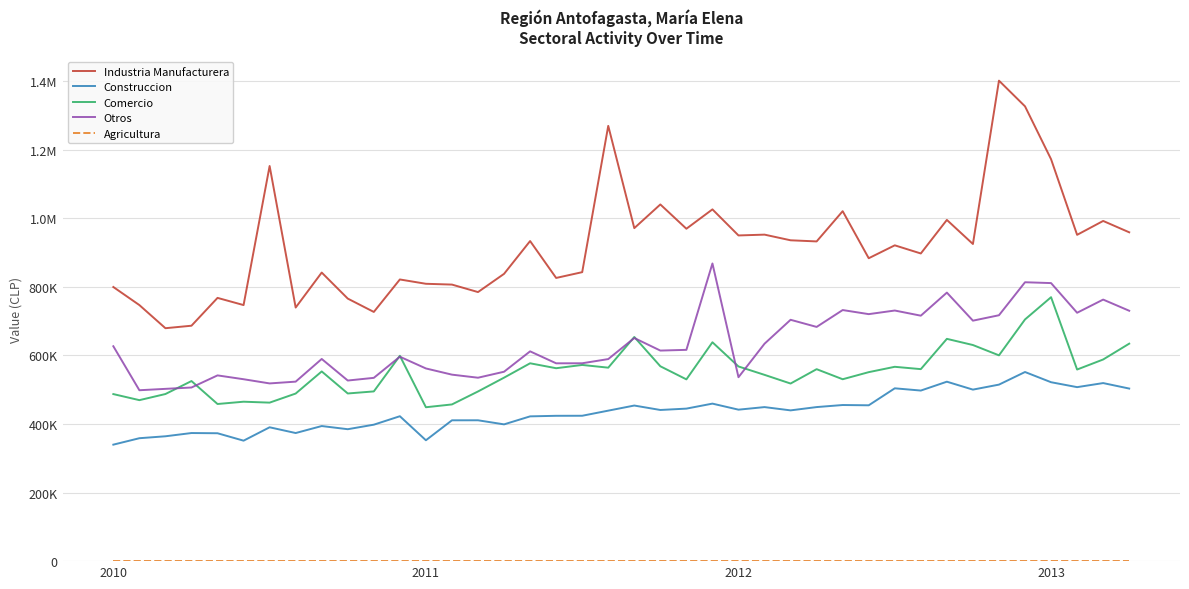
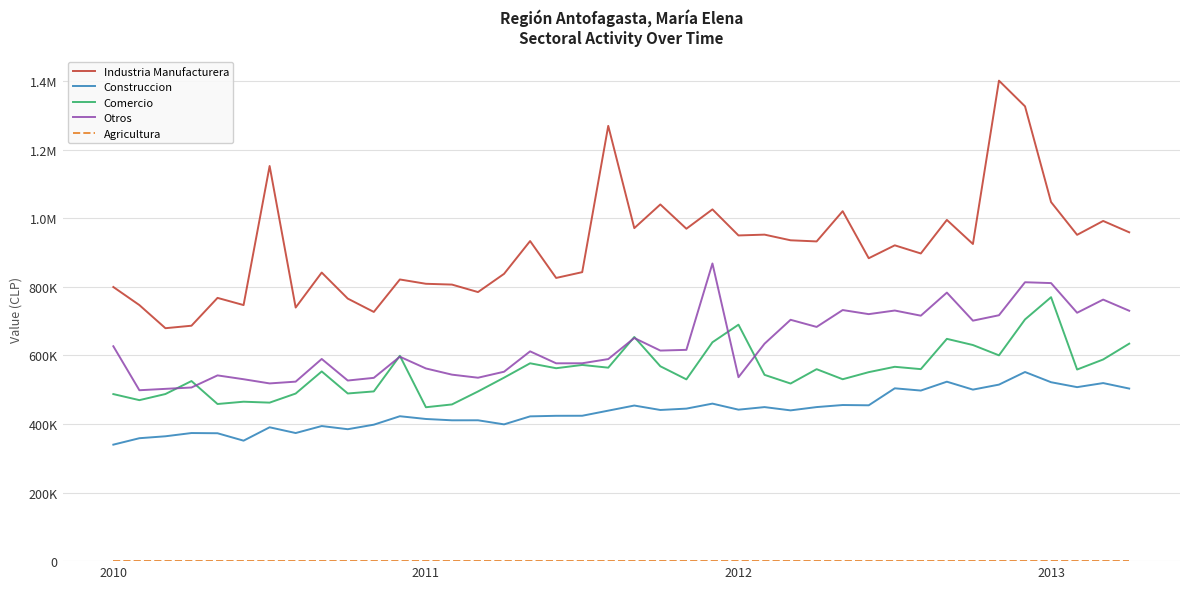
  {
    "Industria Manufacturera": {
      "2010": 800000,
      "2011": 810000,
      "2012": 950000,
-     "2013": 1170000
+     "2013": 1050000
    },
    "Construccion": {
      "2010": 340000,
-     "2011": 350000,
+     "2011": 410000,
      "2012": 440000,
      "2013": 520000
    },
    "Comercio": {
      "2010": 490000,
      "2011": 450000,
-     "2012": 570000,
+     "2012": 690000,
      "2013": 770000
    },
    "Otros": {
      "2010": 630000,
      "2011": 560000,
      "2012": 540000,
      "2013": 810000
    },
    "Agricultura": {
      "2010": 0,
      "2011": 0,
      "2012": 0,
      "2013": 0
    }
  }
